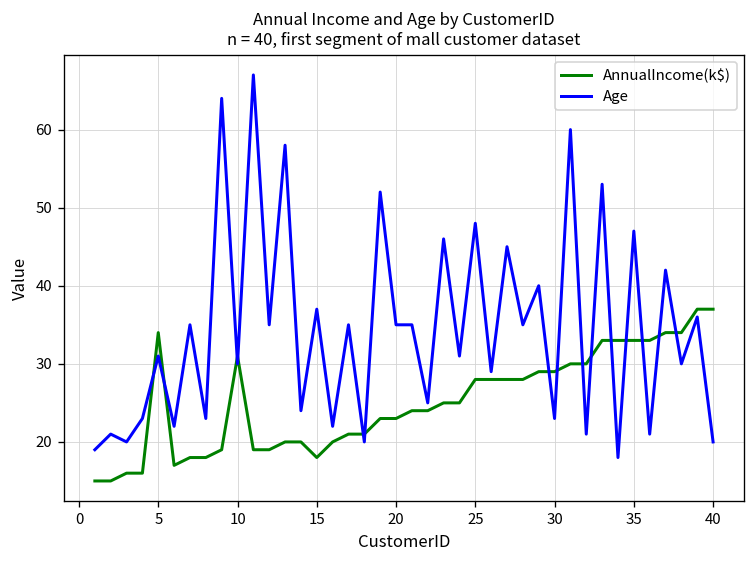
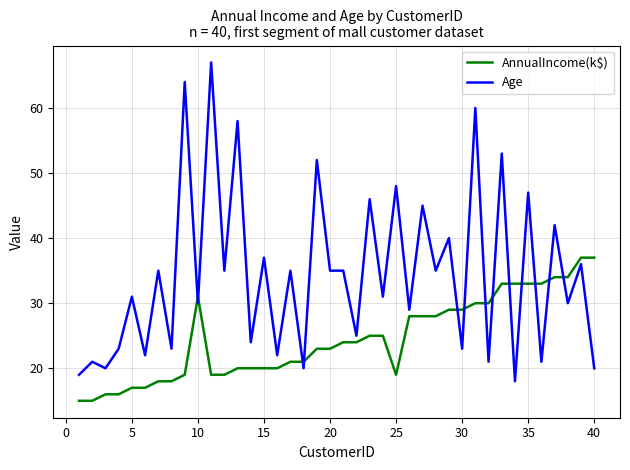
  {
    "AnnualIncome(k$)": {
-     "5": 34,
+     "5": 17,
      "10": 31,
-     "15": 18,
+     "15": 20,
      "20": 23,
-     "25": 28,
+     "25": 19,
      "30": 29,
      "35": 33,
      "40": 37
    },
    "Age": {
      "5": 31,
      "10": 30,
      "15": 37,
      "20": 35,
      "25": 48,
      "30": 23,
      "35": 47,
      "40": 20
    }
  }
